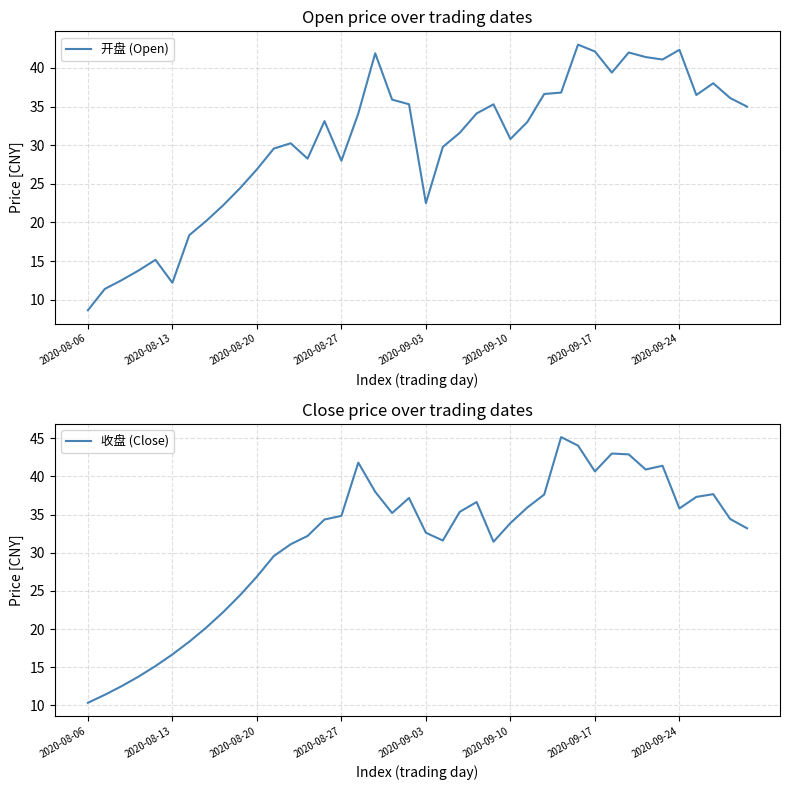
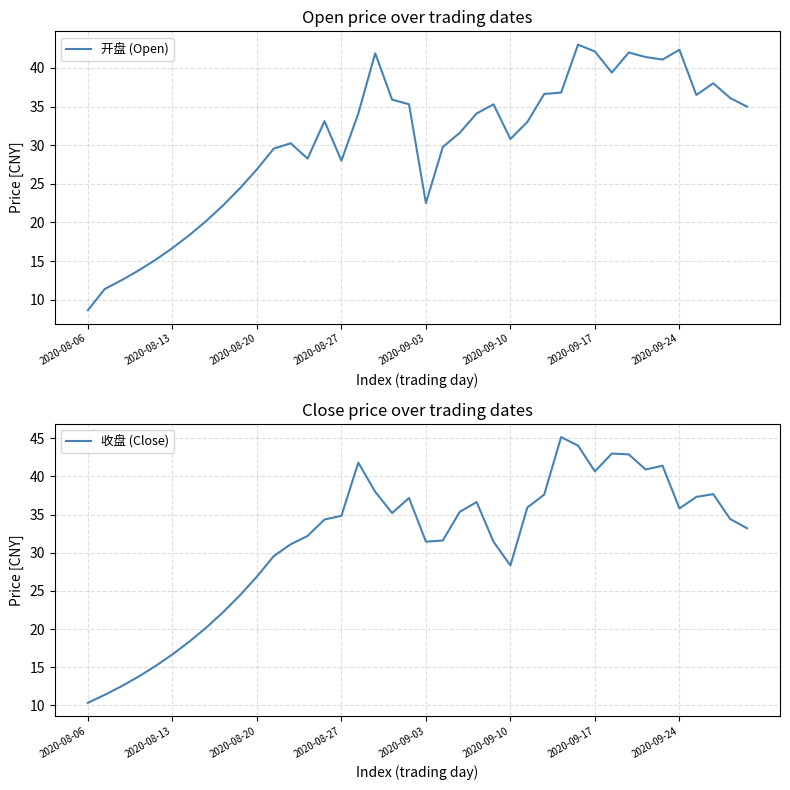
  {
    "Open price over trading dates": {
      "2020-08-06": 9,
-     "2020-08-13": 12,
+     "2020-08-13": 17,
      "2020-08-20": 27,
      "2020-08-27": 28,
      "2020-09-03": 23,
      "2020-09-10": 31,
      "2020-09-17": 42,
      "2020-09-24": 42
    },
    "Close price over trading dates": {
      "2020-08-06": 10,
      "2020-08-13": 17,
      "2020-08-20": 27,
      "2020-08-27": 35,
-     "2020-09-03": 33,
-     "2020-09-10": 34,
+     "2020-09-03": 31,
+     "2020-09-10": 28,
      "2020-09-17": 41,
      "2020-09-24": 36
    }
  }
